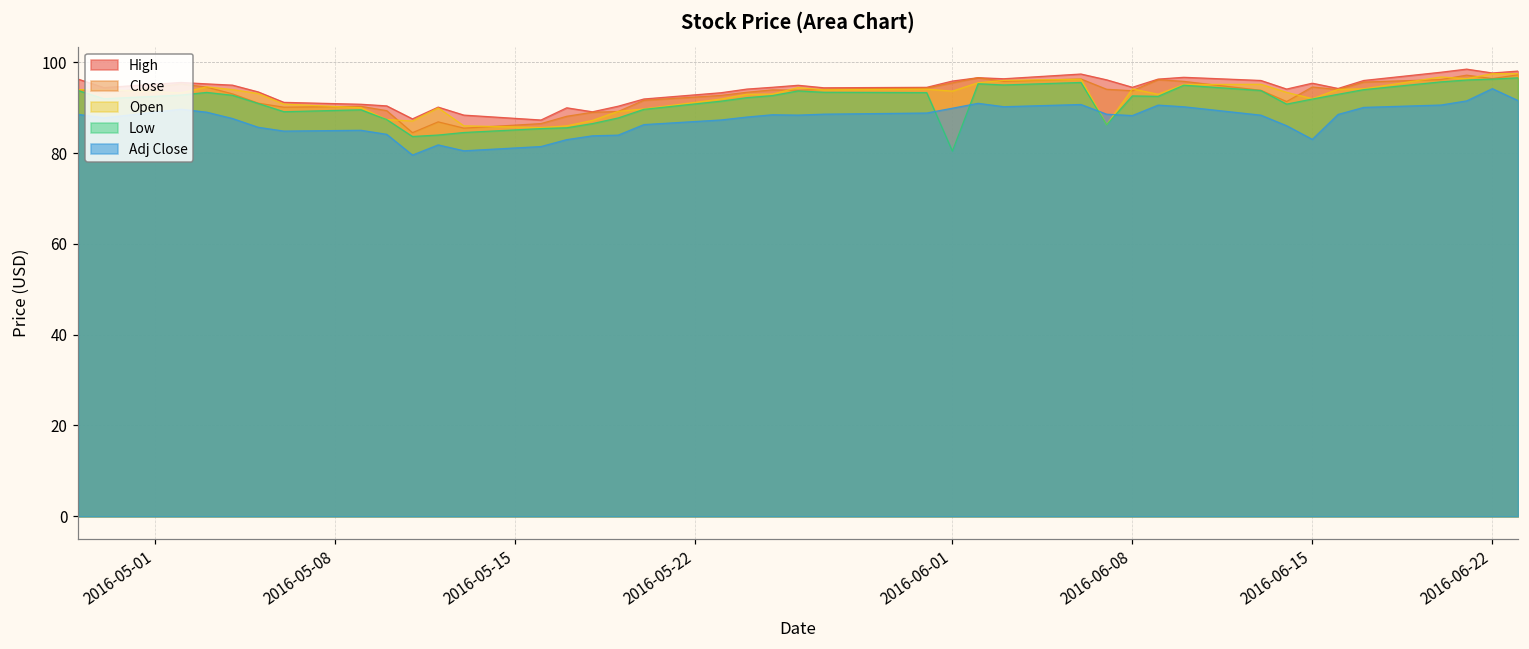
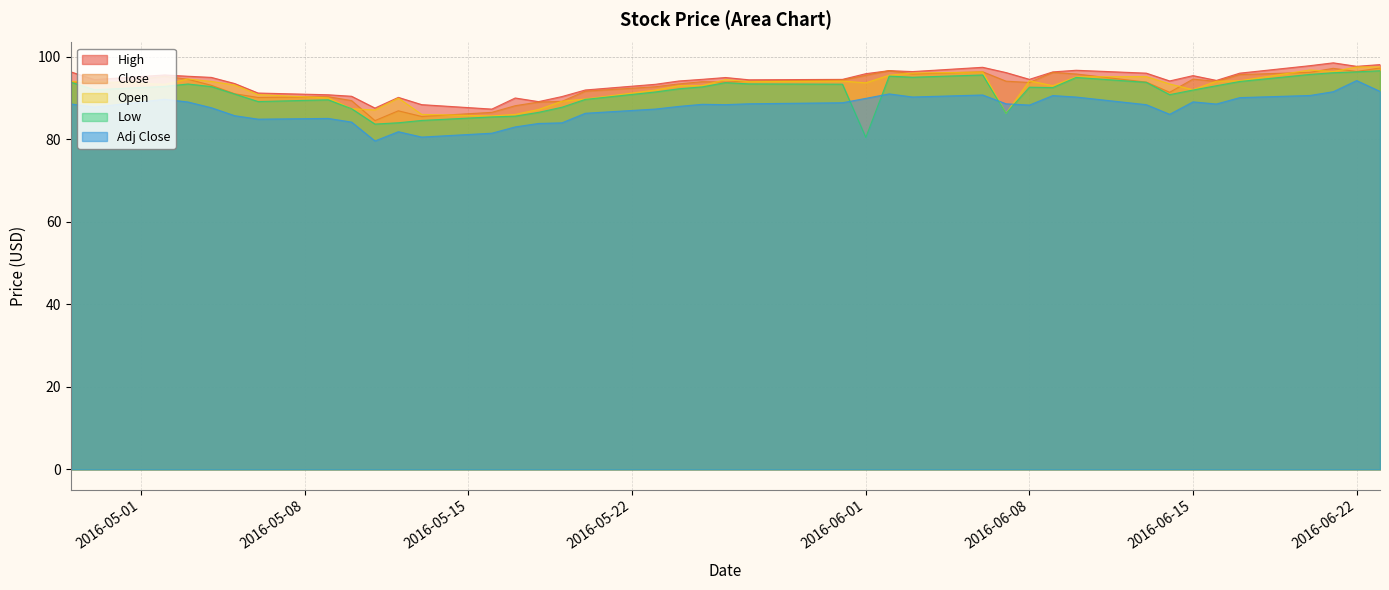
  {
    "Low": {
      "2016-06-01": 80,
      "2016-06-08": 93
    },
    "Adj Close": {
      "2016-06-01": 90,
      "2016-06-08": 88,
-     "2016-06-15": 83,
+     "2016-06-15": 89,
      "2016-06-22": 94
    }
  }
